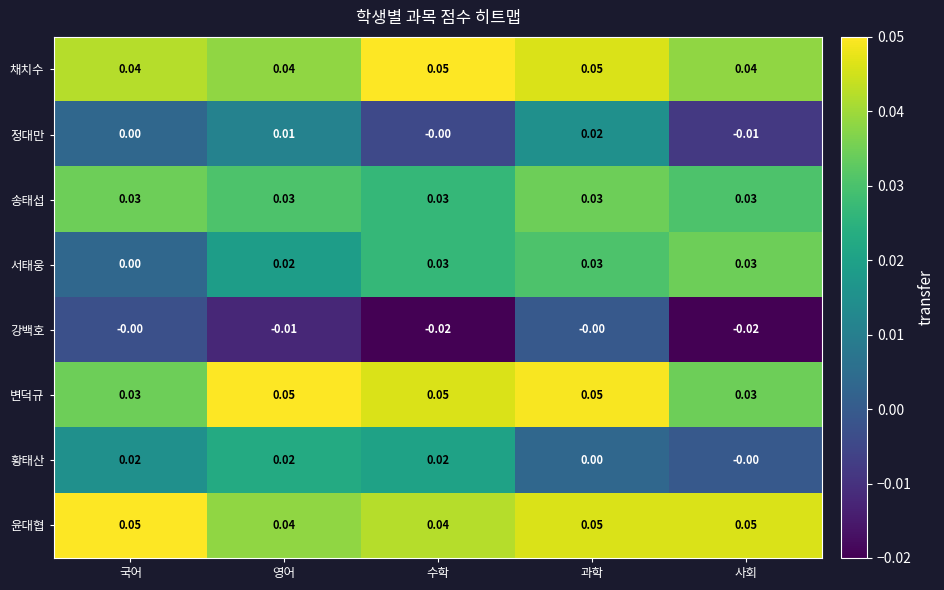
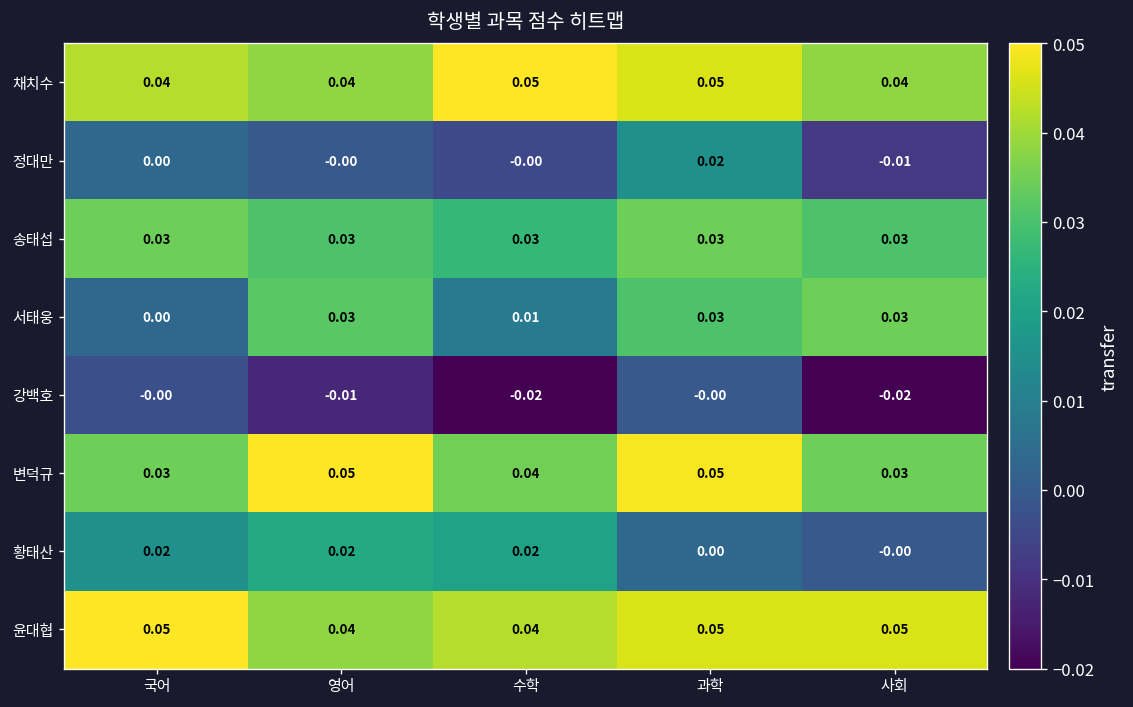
  {
    "채치수": {
      "국어": 0.04,
      "영어": 0.04,
      "수학": 0.05,
      "과학": 0.05,
      "사회": 0.04
    },
    "정대만": {
      "국어": 0.00,
-     "영어": 0.01,
+     "영어": -0.00,
      "수학": -0.00,
      "과학": 0.02,
      "사회": -0.01
    },
    "송태섭": {
      "국어": 0.03,
      "영어": 0.03,
      "수학": 0.03,
      "과학": 0.03,
      "사회": 0.03
    },
    "서태웅": {
      "국어": 0.00,
-     "영어": 0.02,
-     "수학": 0.03,
+     "영어": 0.03,
+     "수학": 0.01,
      "과학": 0.03,
      "사회": 0.03
    },
    "강백호": {
      "국어": -0.00,
      "영어": -0.01,
      "수학": -0.02,
      "과학": -0.00,
      "사회": -0.02
    },
    "변덕규": {
      "국어": 0.03,
      "영어": 0.05,
-     "수학": 0.05,
+     "수학": 0.04,
      "과학": 0.05,
      "사회": 0.03
    },
    "황태산": {
      "국어": 0.02,
      "영어": 0.02,
      "수학": 0.02,
      "과학": 0.00,
      "사회": -0.00
    },
    "윤대협": {
      "국어": 0.05,
      "영어": 0.04,
      "수학": 0.04,
      "과학": 0.05,
      "사회": 0.05
    }
  }
